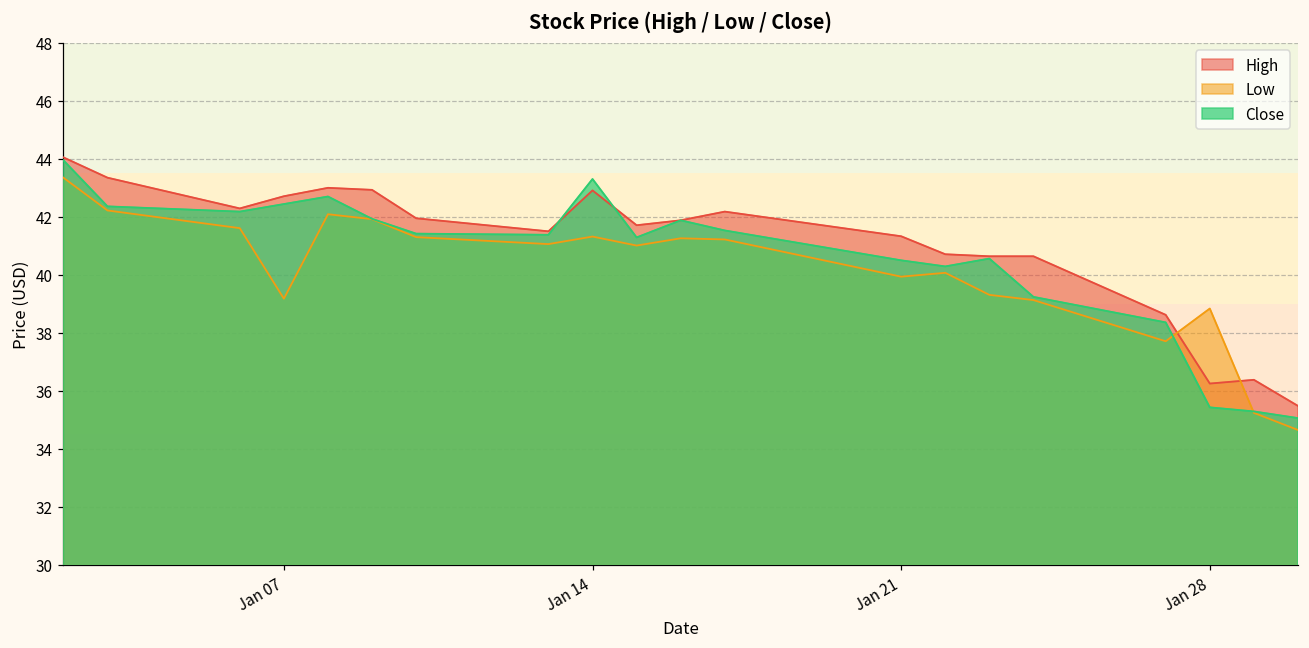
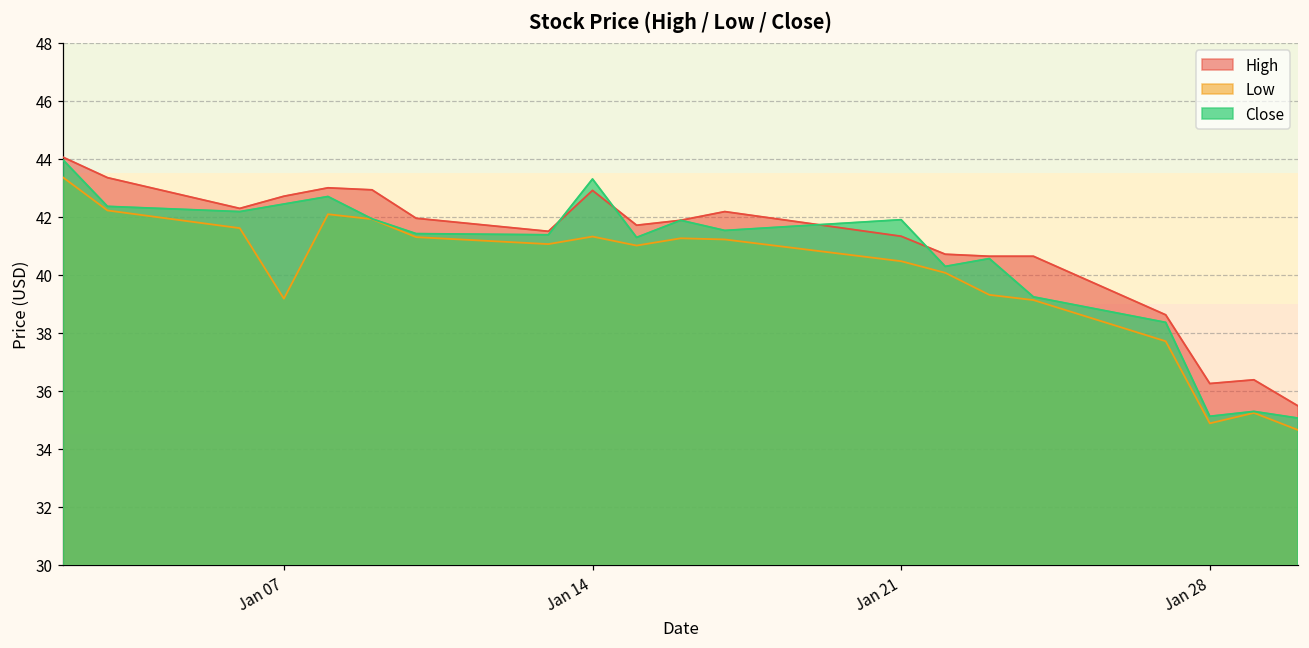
  {
    "High": {
      "Jan 07": 42.7,
      "Jan 14": 42.9,
      "Jan 21": 41.3,
      "Jan 28": 36.3
    },
    "Low": {
      "Jan 07": 39.2,
      "Jan 14": 41.3,
-     "Jan 21": 39.9,
-     "Jan 28": 38.8
+     "Jan 21": 40.5,
+     "Jan 28": 34.9
    },
    "Close": {
      "Jan 07": 42.4,
      "Jan 14": 43.3,
-     "Jan 21": 40.5,
-     "Jan 28": 35.4
+     "Jan 21": 41.9,
+     "Jan 28": 35.1
    }
  }
